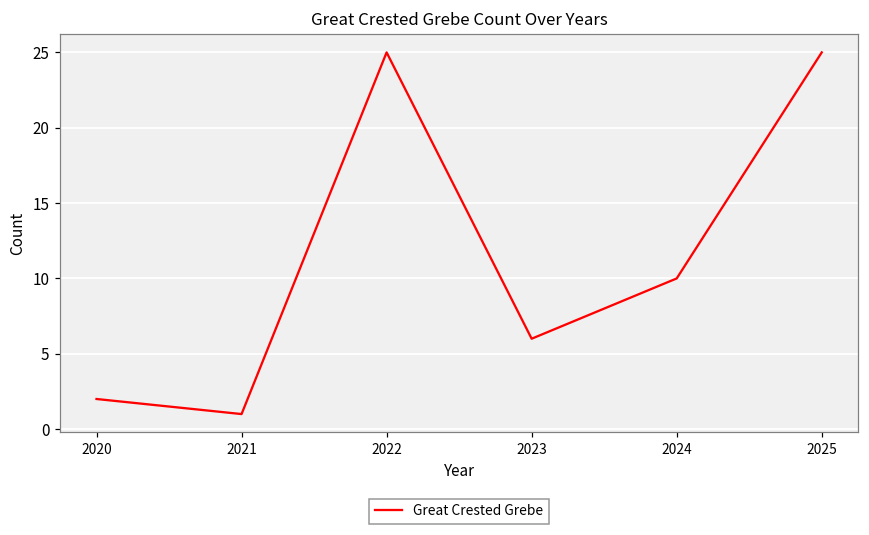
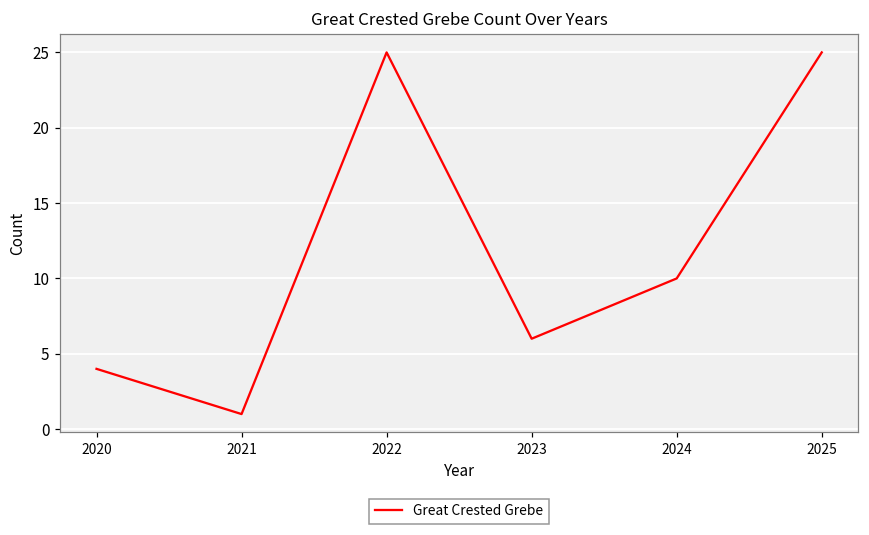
  {
-   "2020": 2,
+   "2020": 4,
    "2021": 1,
    "2022": 25,
    "2023": 6,
    "2024": 10,
    "2025": 25
  }
